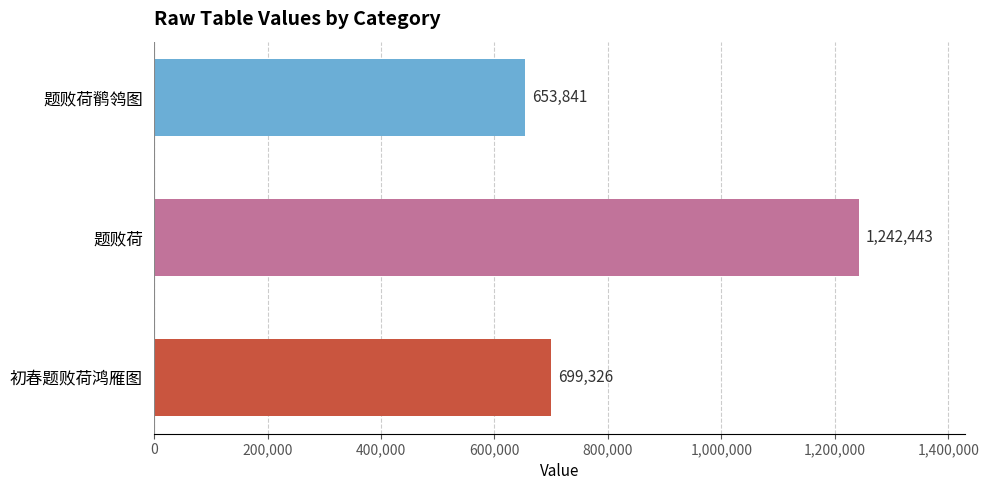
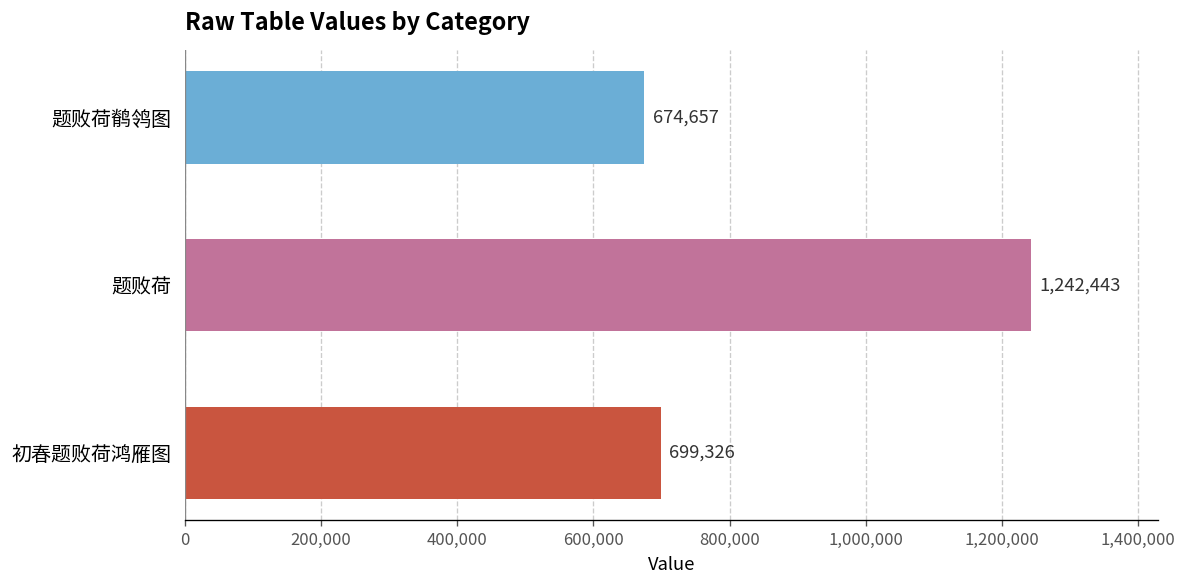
  {
-   "题败荷鹡鸰图": "653,841",
+   "题败荷鹡鸰图": "674,657",
    "题败荷": "1,242,443",
    "初春题败荷鸿雁图": "699,326"
  }
